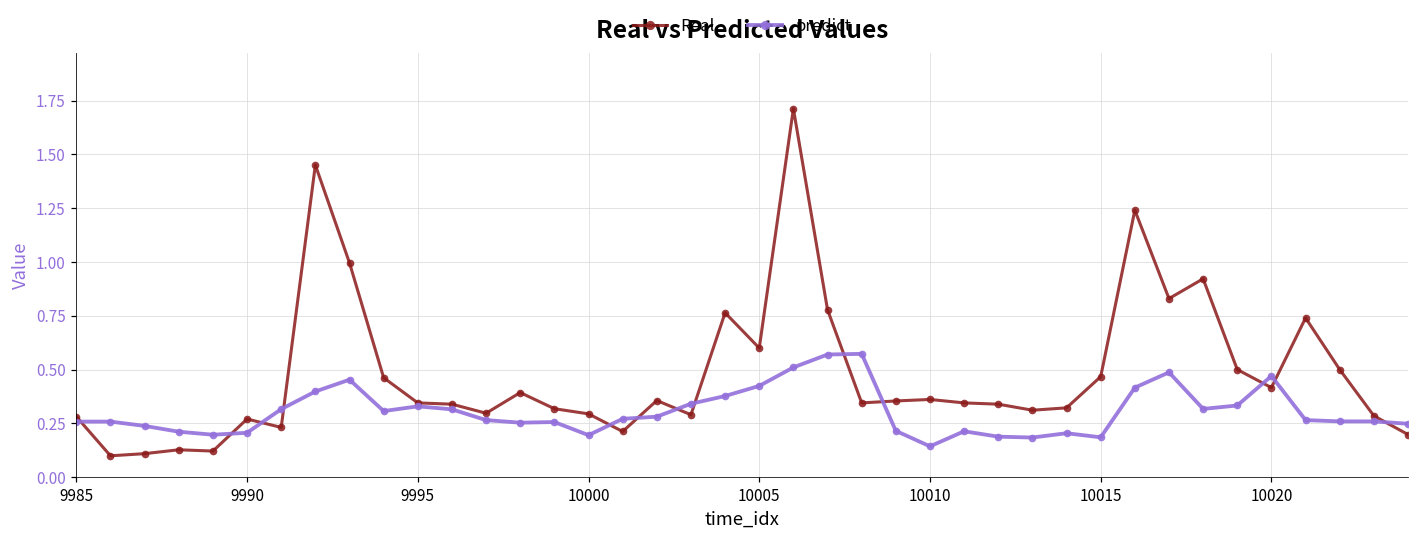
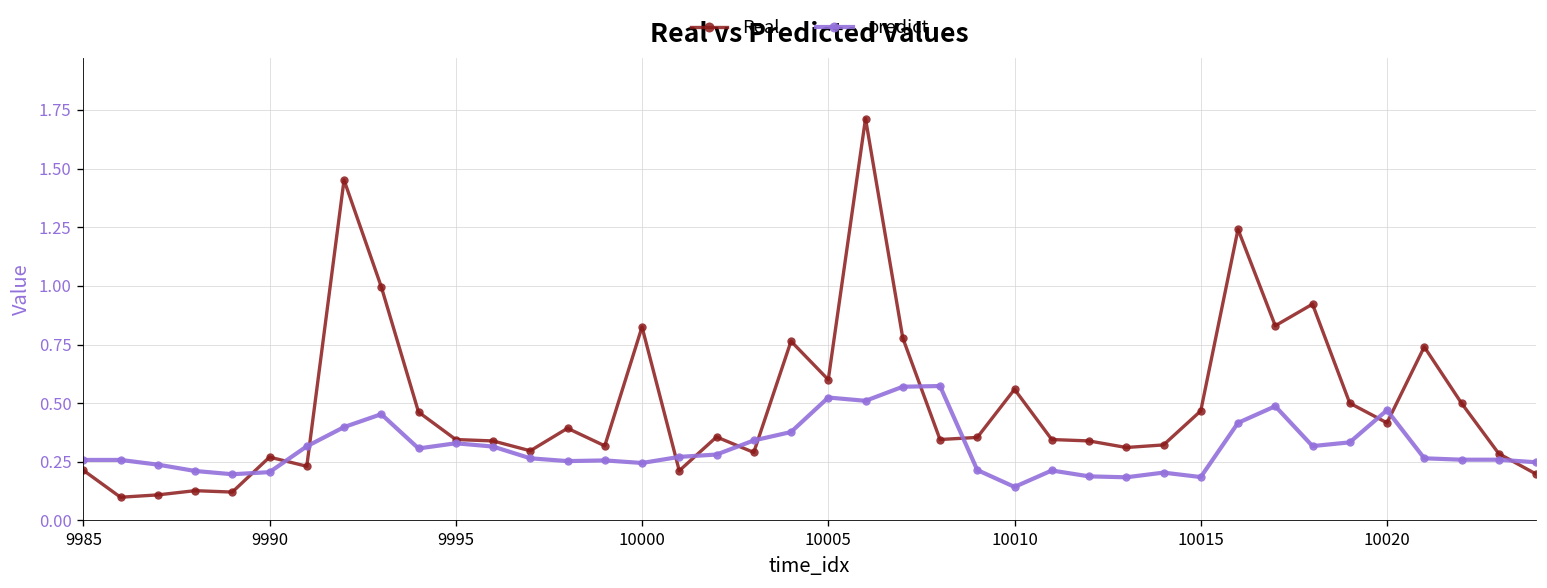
  {
    "Real": {
-     "9985": 0.28,
+     "9985": 0.21,
      "9990": 0.27,
      "9995": 0.35,
-     "10000": 0.29,
+     "10000": 0.83,
      "10005": 0.60,
-     "10010": 0.36,
+     "10010": 0.56,
      "10015": 0.47,
      "10020": 0.42
    },
    "predict": {
      "9985": 0.26,
      "9990": 0.21,
      "9995": 0.33,
-     "10000": 0.20,
-     "10005": 0.42,
+     "10000": 0.25,
+     "10005": 0.52,
      "10010": 0.14,
      "10015": 0.19,
      "10020": 0.47
    }
  }
